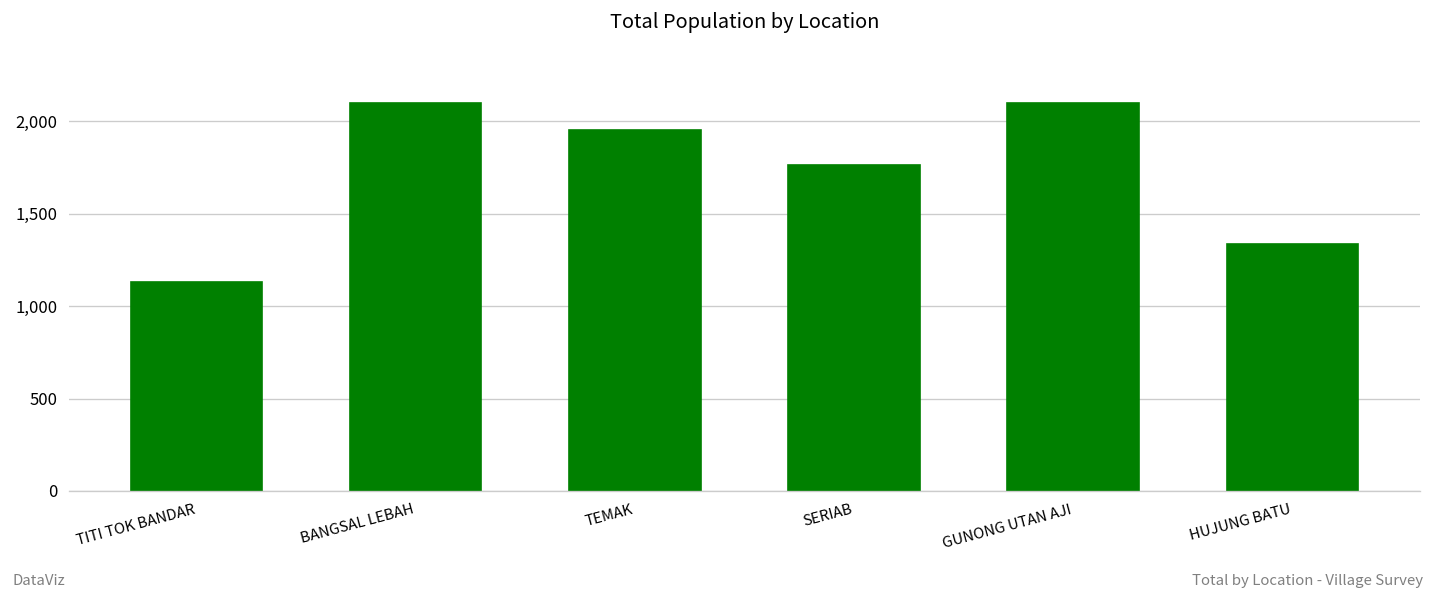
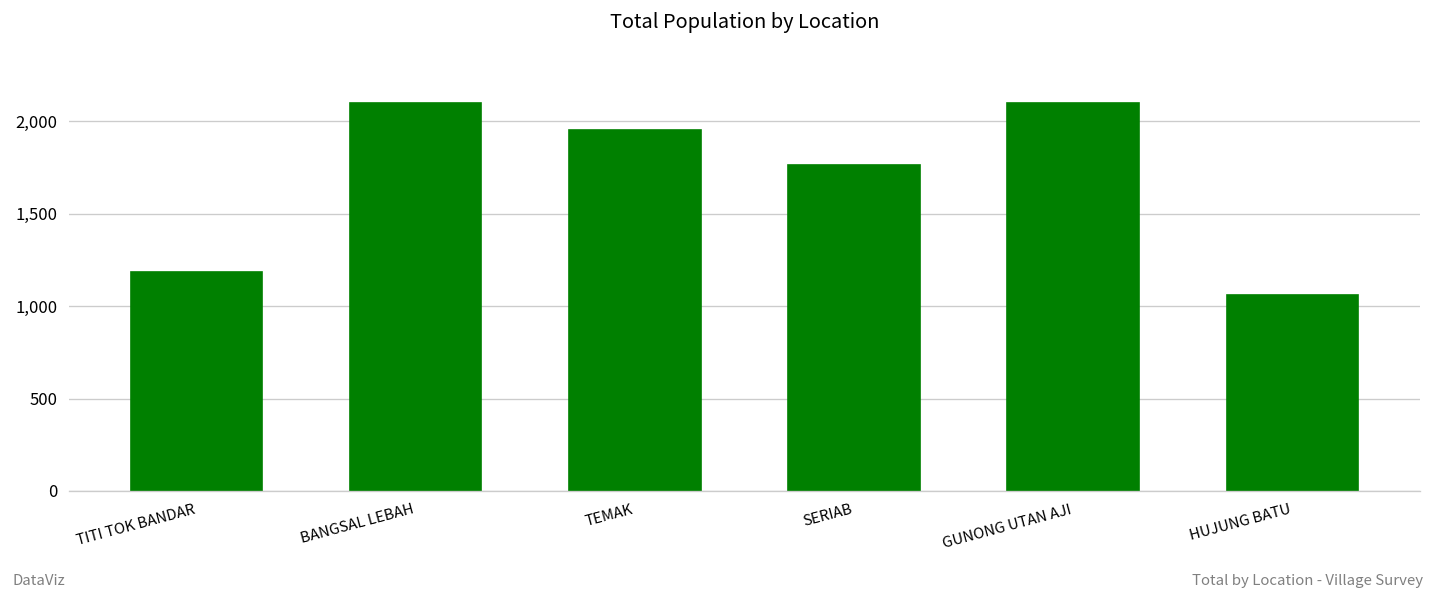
  {
-   "TITI TOK BANDAR": "1,130",
+   "TITI TOK BANDAR": "1,190",
    "BANGSAL LEBAH": "2,100",
    "TEMAK": "1,950",
    "SERIAB": "1,760",
    "GUNONG UTAN AJI": "2,100",
-   "HUJUNG BATU": "1,330"
+   "HUJUNG BATU": "1,060"
  }
